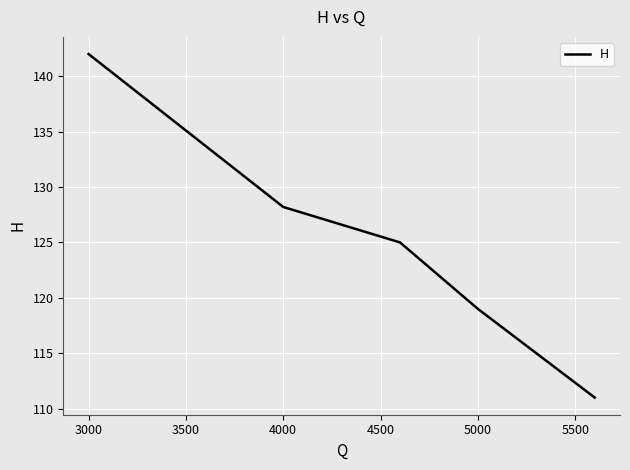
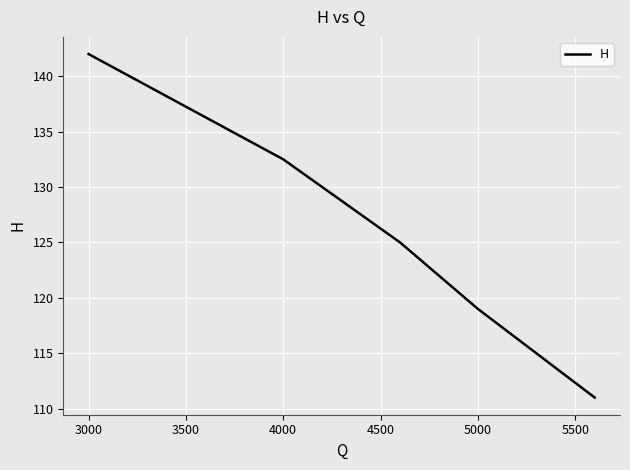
  {
    "3000": 142.0,
-   "4000": 128.2,
+   "4000": 132.5,
    "5000": 119.0
  }
